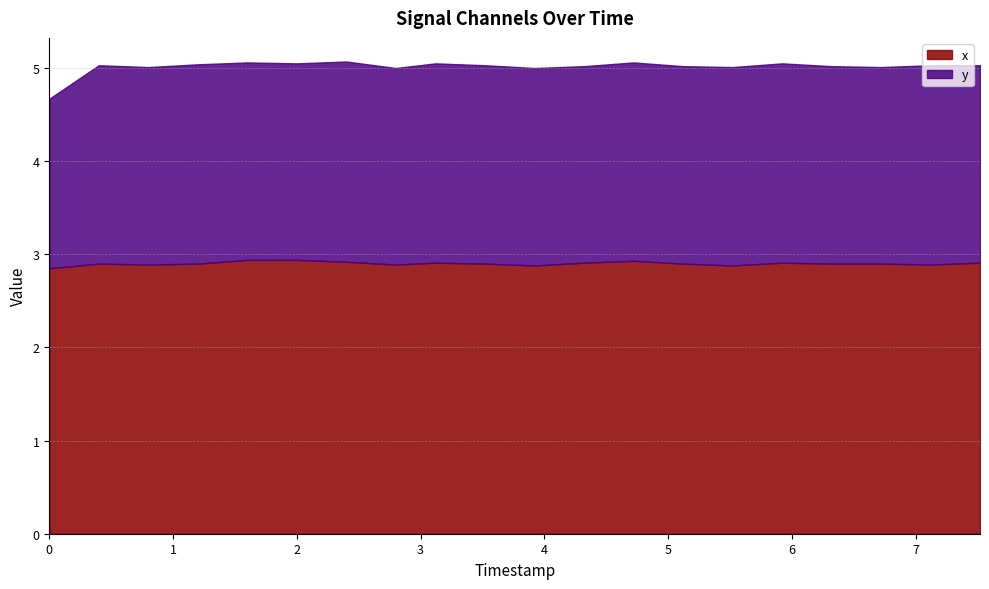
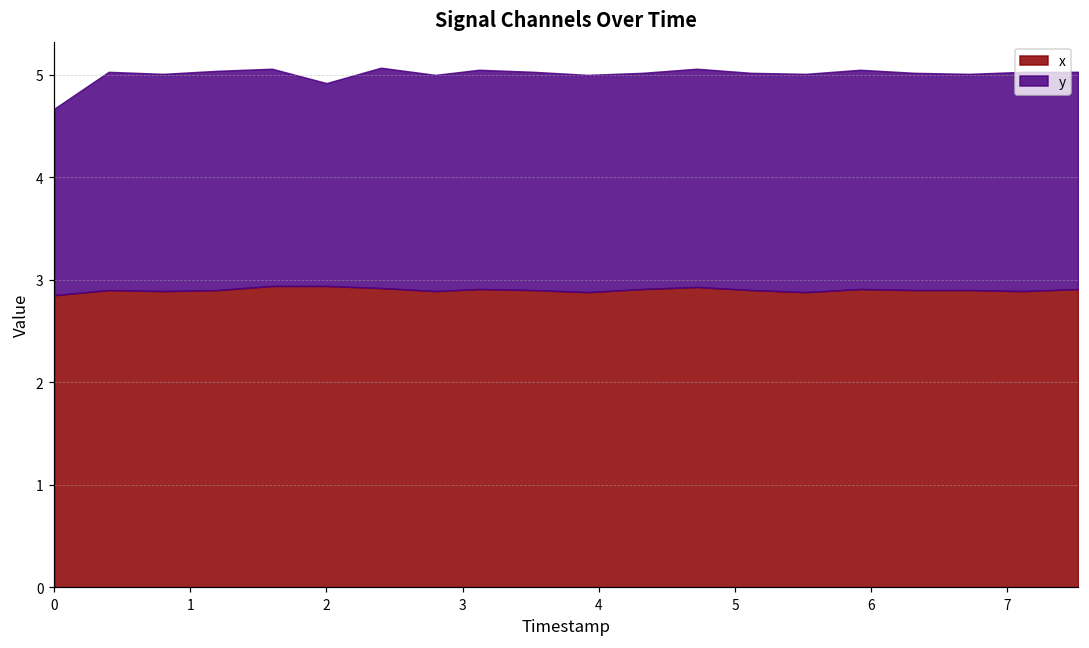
  {
    "x": {
      "0": 2.9,
      "2": 2.9
    },
    "y": {
      "0": 1.8,
-     "2": 2.1
+     "2": 2.0
    }
  }
